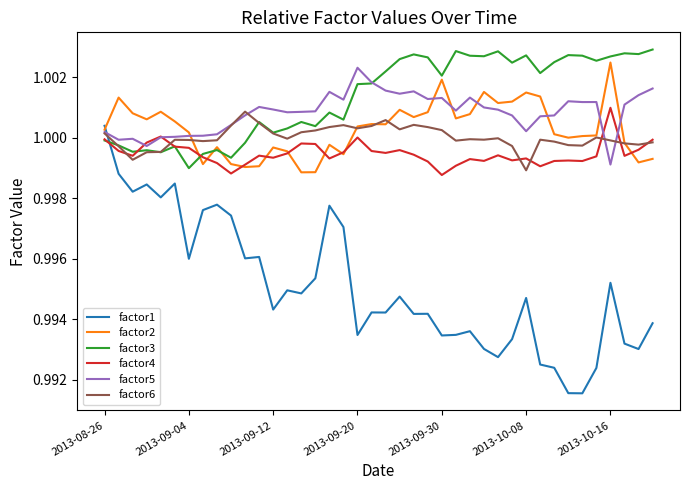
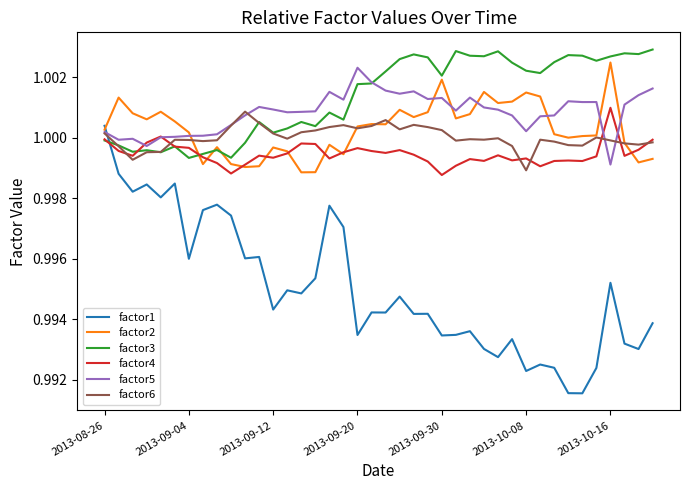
  {
    "factor1": {
      "2013-08-26": 1.0004,
      "2013-09-04": 0.9960,
      "2013-09-12": 0.9943,
      "2013-09-20": 0.9935,
      "2013-09-30": 0.9935,
-     "2013-10-08": 0.9947,
+     "2013-10-08": 0.9923,
      "2013-10-16": 0.9952
    },
    "factor2": {
      "2013-09-04": 1.0002,
      "2013-09-12": 0.9997,
      "2013-09-30": 1.0019,
      "2013-10-08": 1.0015,
      "2013-10-16": 1.0025
    },
    "factor3": {
-     "2013-09-04": 0.9990,
+     "2013-09-04": 0.9993,
      "2013-09-20": 1.0018,
      "2013-09-30": 1.0021,
-     "2013-10-08": 1.0027,
+     "2013-10-08": 1.0022,
      "2013-10-16": 1.0027
    },
    "factor4": {
      "2013-09-04": 0.9997,
      "2013-09-12": 0.9993,
-     "2013-09-20": 1.0000,
+     "2013-09-20": 0.9997,
      "2013-09-30": 0.9988,
      "2013-10-08": 0.9993,
      "2013-10-16": 1.0010
    },
    "factor5": {
      "2013-09-04": 1.0001,
      "2013-09-12": 1.0009,
      "2013-09-20": 1.0023,
      "2013-09-30": 1.0013,
      "2013-10-08": 1.0002,
      "2013-10-16": 0.9991
    },
    "factor6": {
      "2013-09-04": 0.9999,
      "2013-09-30": 1.0003,
      "2013-10-08": 0.9989,
      "2013-10-16": 0.9999
    }
  }
